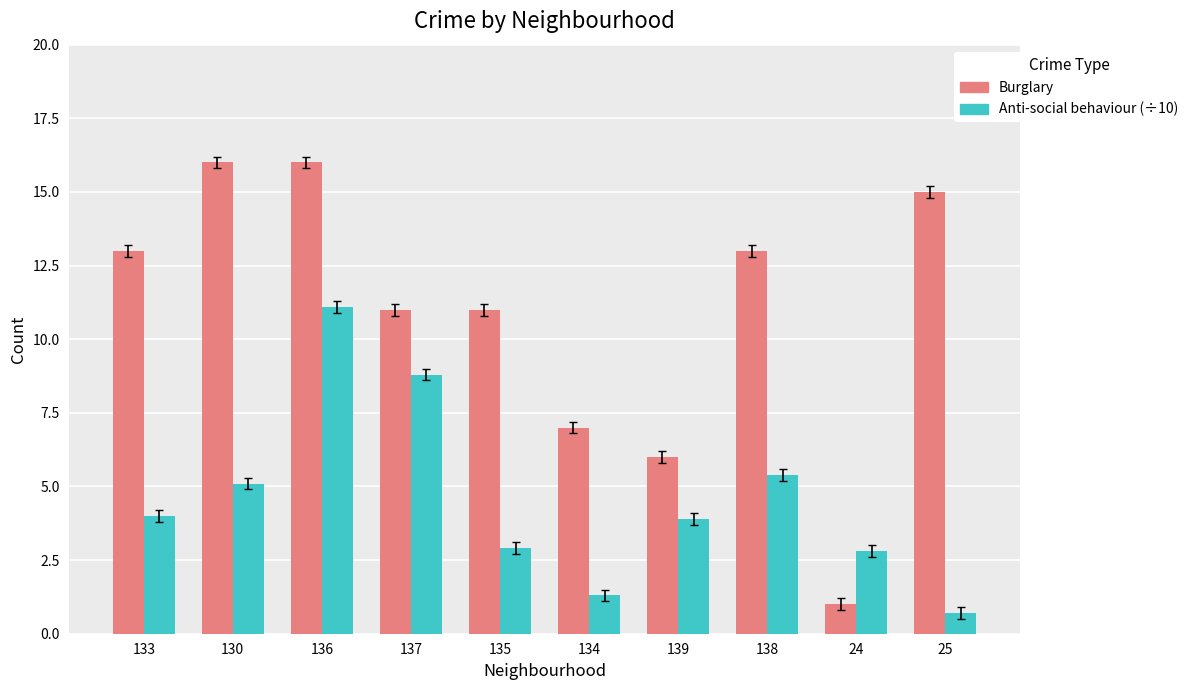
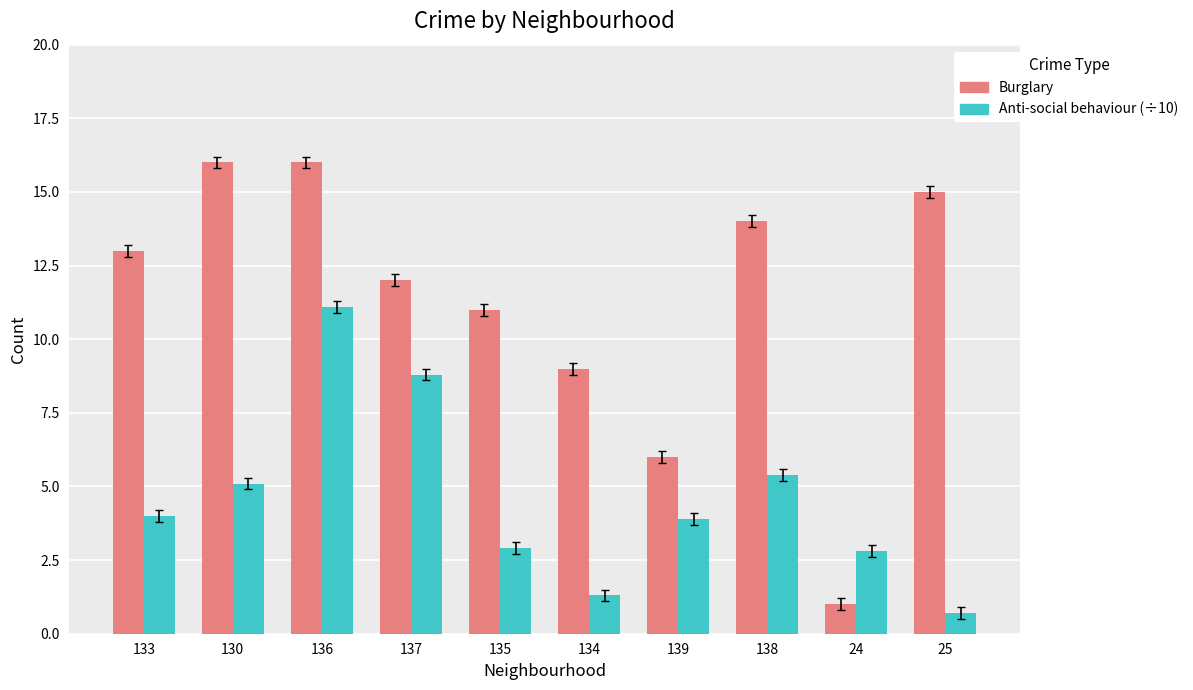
  {
    "Burglary": {
      "133": 13,
      "130": 16,
      "136": 16,
-     "137": 11,
+     "137": 12,
      "135": 11,
-     "134": 7,
+     "134": 9,
      "139": 6,
-     "138": 13,
+     "138": 14,
      "24": 1,
      "25": 15
    },
    "Anti-social behaviour (÷10)": {
      "133": 4,
      "130": 5.1,
      "136": 11.1,
      "137": 8.8,
      "135": 2.9,
      "134": 1.3,
      "139": 3.9,
      "138": 5.4,
      "24": 2.8,
      "25": 0.7
    }
  }
